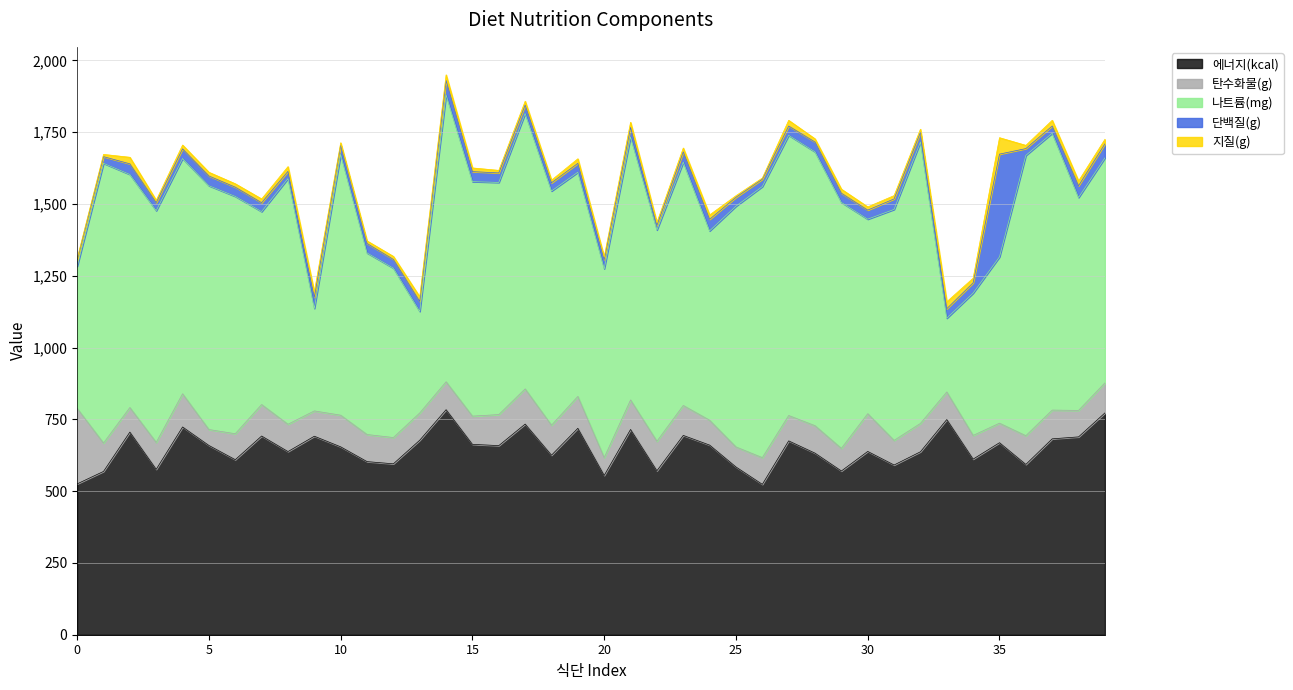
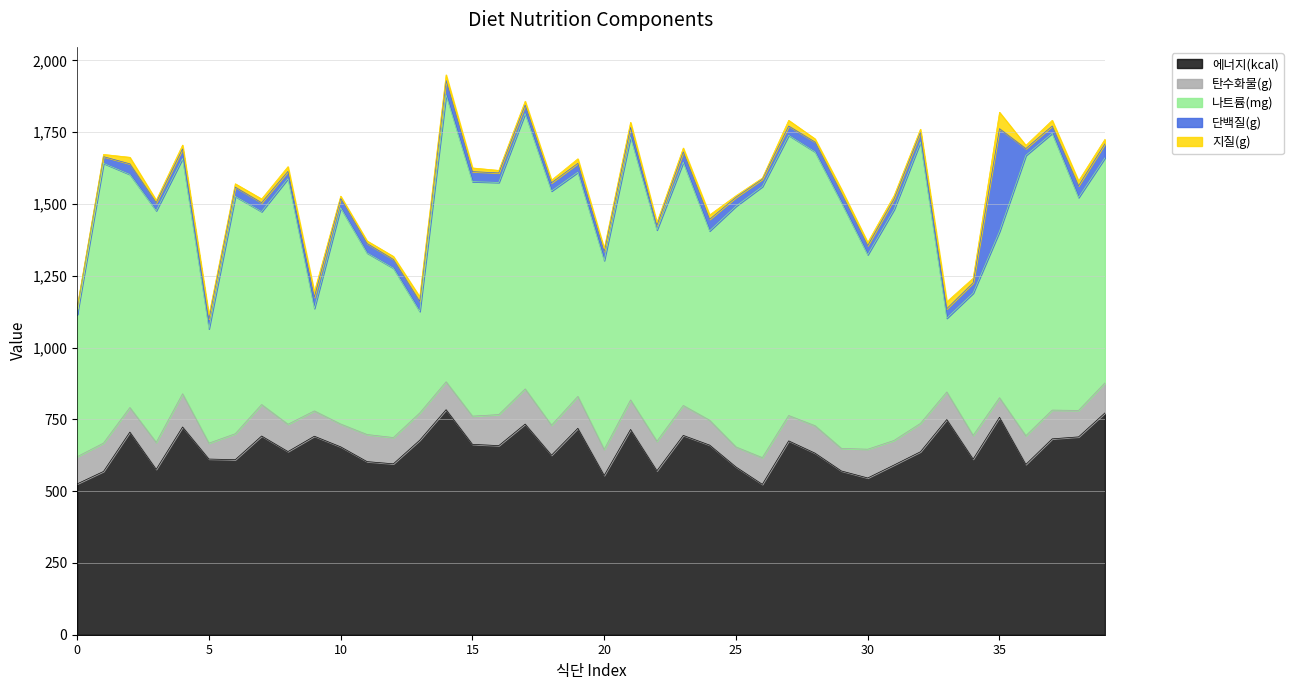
  {
    "에너지(kcal)": {
      "0": 530,
-     "5": 660,
+     "5": 610,
      "10": 650,
      "15": 660,
      "20": 550,
      "25": 580,
-     "30": 640,
-     "35": 670
+     "30": 550,
+     "35": 760
    },
    "탄수화물(g)": {
-     "0": 260,
+     "0": 90,
      "5": 60,
-     "10": 110,
+     "10": 80,
      "15": 100,
-     "20": 60,
+     "20": 90,
      "25": 70,
-     "30": 130,
+     "30": 100,
      "35": 70
    },
    "나트륨(mg)": {
      "0": 490,
-     "5": 850,
-     "10": 910,
+     "5": 400,
+     "10": 750,
      "15": 820,
      "20": 660,
      "25": 840,
      "30": 680,
      "35": 580
    },
    "단백질(g)": {
      "5": 30,
      "15": 30,
      "20": 30,
      "30": 30,
      "35": 360
    },
    "지질(g)": {
      "5": 10,
      "15": 10,
      "20": 10,
      "30": 10,
      "35": 60
    }
  }
